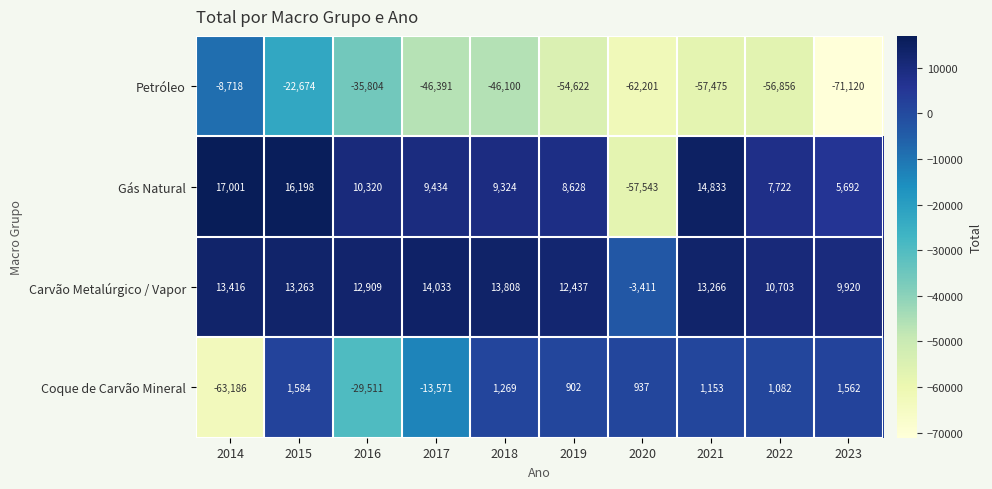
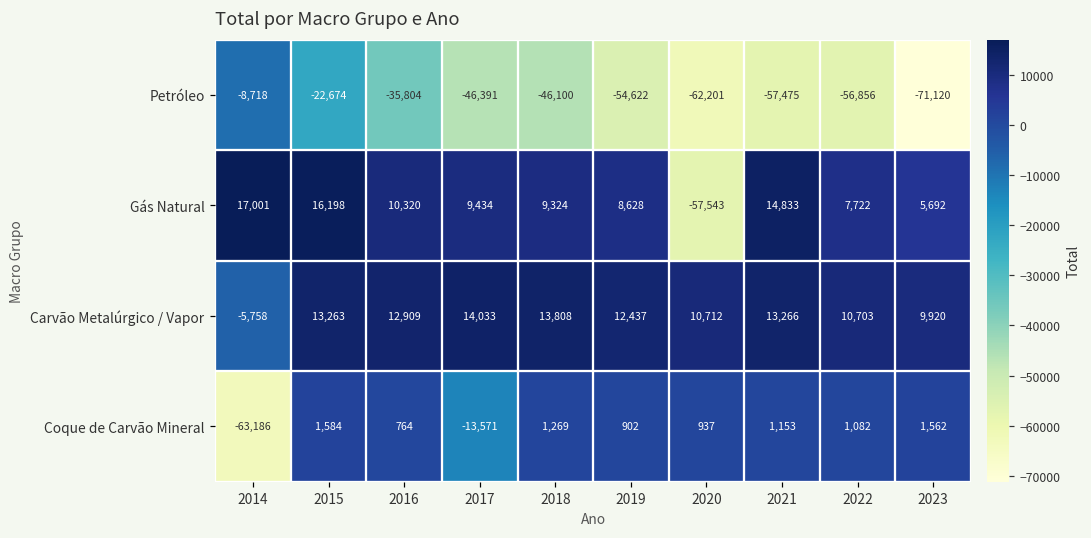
  {
    "Petróleo": {
      "2014": "-8,718",
      "2015": "-22,674",
      "2016": "-35,804",
      "2017": "-46,391",
      "2018": "-46,100",
      "2019": "-54,622",
      "2020": "-62,201",
      "2021": "-57,475",
      "2022": "-56,856",
      "2023": "-71,120"
    },
    "Gás Natural": {
      "2014": "17,001",
      "2015": "16,198",
      "2016": "10,320",
      "2017": "9,434",
      "2018": "9,324",
      "2019": "8,628",
      "2020": "-57,543",
      "2021": "14,833",
      "2022": "7,722",
      "2023": "5,692"
    },
    "Carvão Metalúrgico / Vapor": {
-     "2014": "13,416",
+     "2014": "-5,758",
      "2015": "13,263",
      "2016": "12,909",
      "2017": "14,033",
      "2018": "13,808",
      "2019": "12,437",
-     "2020": "-3,411",
+     "2020": "10,712",
      "2021": "13,266",
      "2022": "10,703",
      "2023": "9,920"
    },
    "Coque de Carvão Mineral": {
      "2014": "-63,186",
      "2015": "1,584",
-     "2016": "-29,511",
+     "2016": "764",
      "2017": "-13,571",
      "2018": "1,269",
      "2019": "902",
      "2020": "937",
      "2021": "1,153",
      "2022": "1,082",
      "2023": "1,562"
    }
  }
